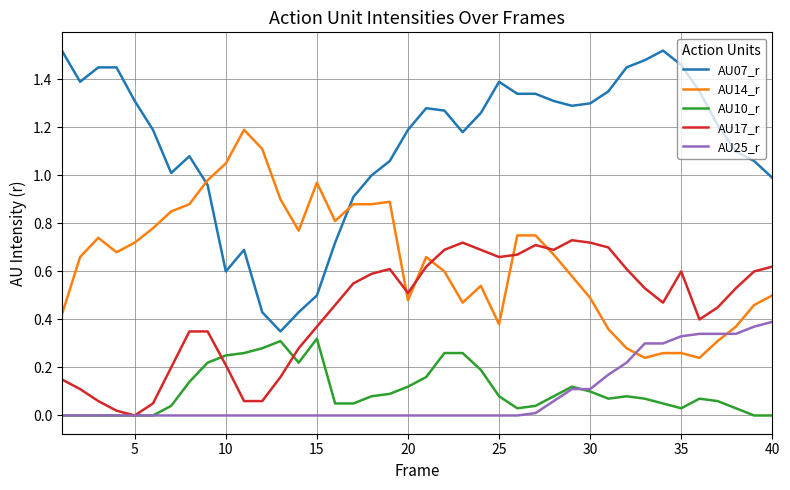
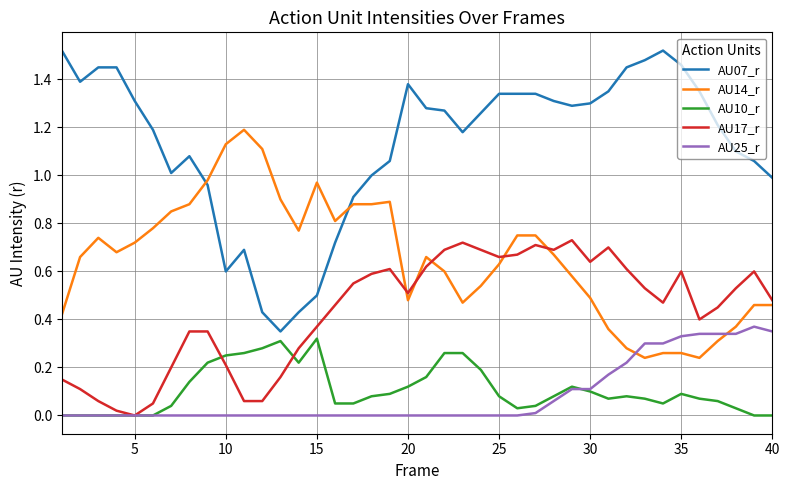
  {
    "AU07_r": {
      "5": 1.31,
      "10": 0.60,
      "15": 0.50,
-     "20": 1.19,
-     "25": 1.39,
+     "20": 1.38,
+     "25": 1.34,
      "30": 1.30,
      "40": 0.99
    },
    "AU14_r": {
      "5": 0.72,
-     "10": 1.05,
+     "10": 1.13,
      "15": 0.97,
      "20": 0.48,
-     "25": 0.38,
+     "25": 0.63,
      "30": 0.49,
      "35": 0.26,
-     "40": 0.50
+     "40": 0.46
    },
    "AU10_r": {
      "10": 0.25,
      "15": 0.32,
      "20": 0.12,
      "25": 0.08,
-     "35": 0.03,
+     "35": 0.09,
      "40": 0.00
    },
    "AU17_r": {
      "10": 0.21,
      "15": 0.37,
      "20": 0.51,
      "25": 0.66,
-     "30": 0.72,
+     "30": 0.64,
      "35": 0.60,
-     "40": 0.62
+     "40": 0.48
    },
    "AU25_r": {
      "10": 0.00,
      "15": 0.00,
      "20": 0.00,
      "25": 0.00,
      "35": 0.33,
-     "40": 0.39
+     "40": 0.35
    }
  }
